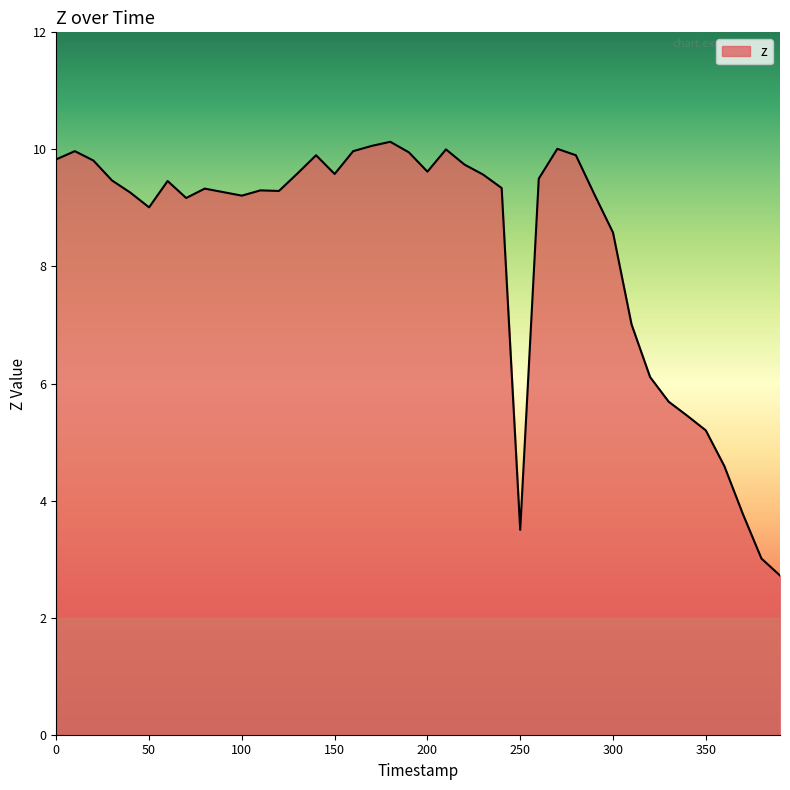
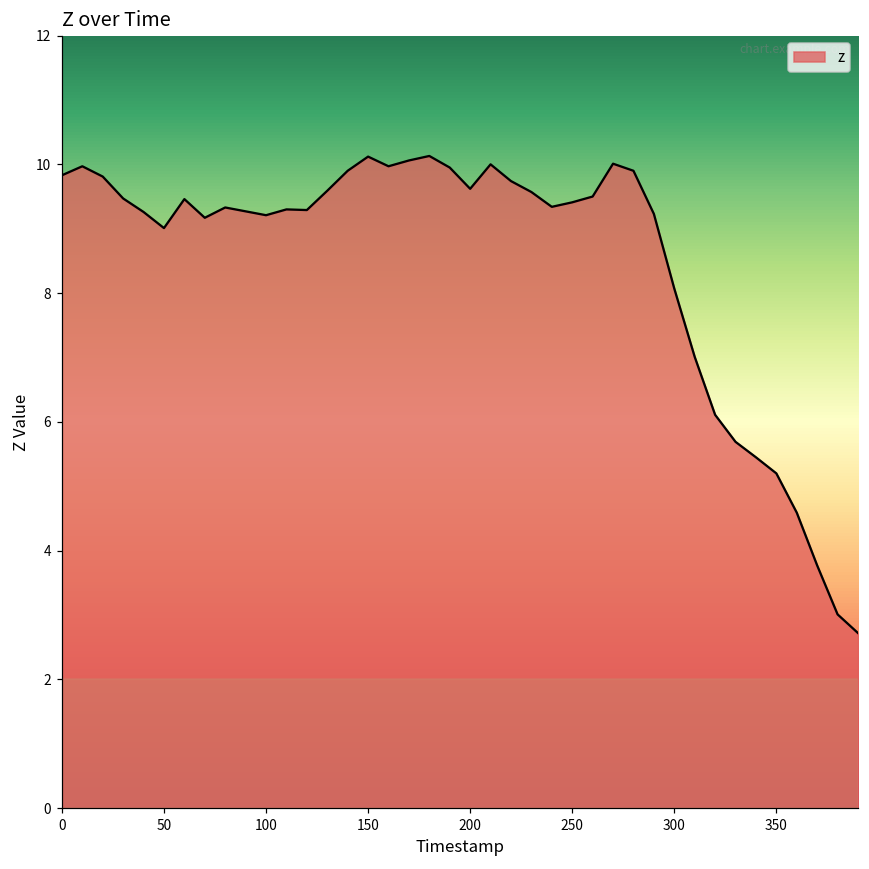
  {
    "0": 9.8,
    "50": 9.0,
    "100": 9.2,
-   "150": 9.6,
+   "150": 10.1,
    "200": 9.6,
-   "250": 3.5,
-   "300": 8.6,
+   "250": 9.4,
+   "300": 8.1,
    "350": 5.2
  }
